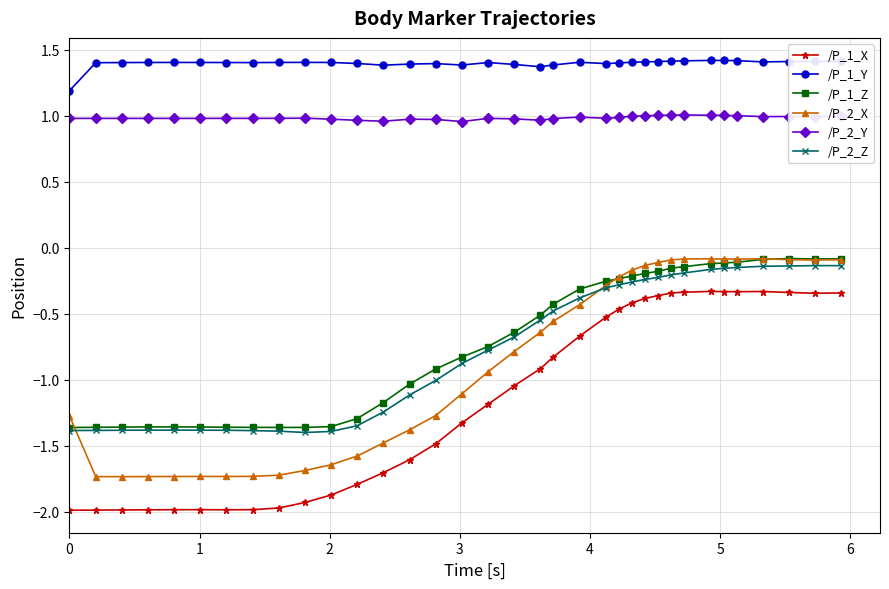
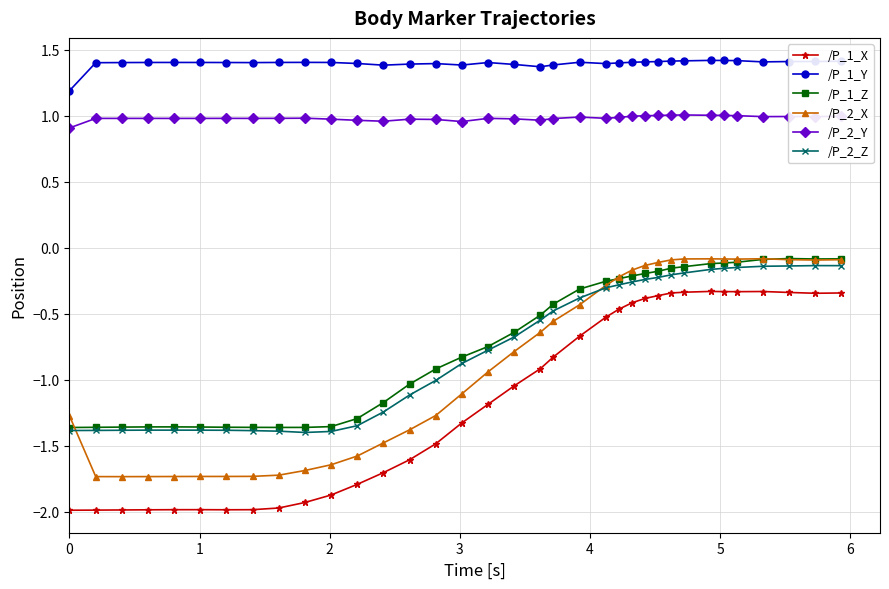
  {
    "/P_1_X": {
      "0": -1.99
    },
    "/P_1_Y": {
      "0": 1.19
    },
    "/P_1_Z": {
      "0": -1.36
    },
    "/P_2_X": {
      "0": -1.27
    },
    "/P_2_Y": {
-     "0": 0.98
+     "0": 0.91
    },
    "/P_2_Z": {
      "0": -1.39
    }
  }
